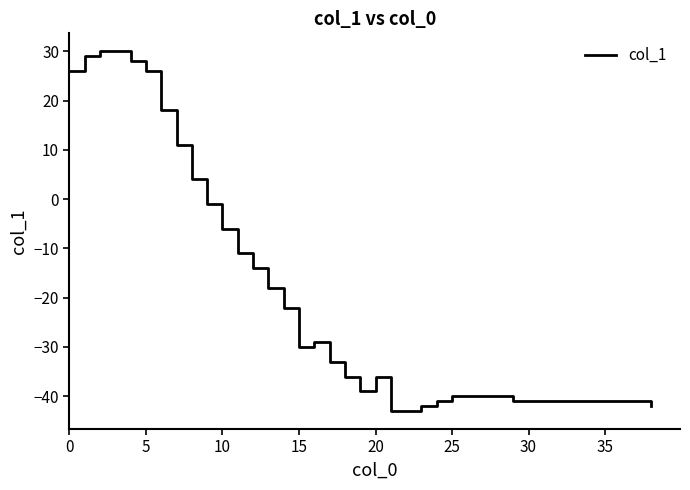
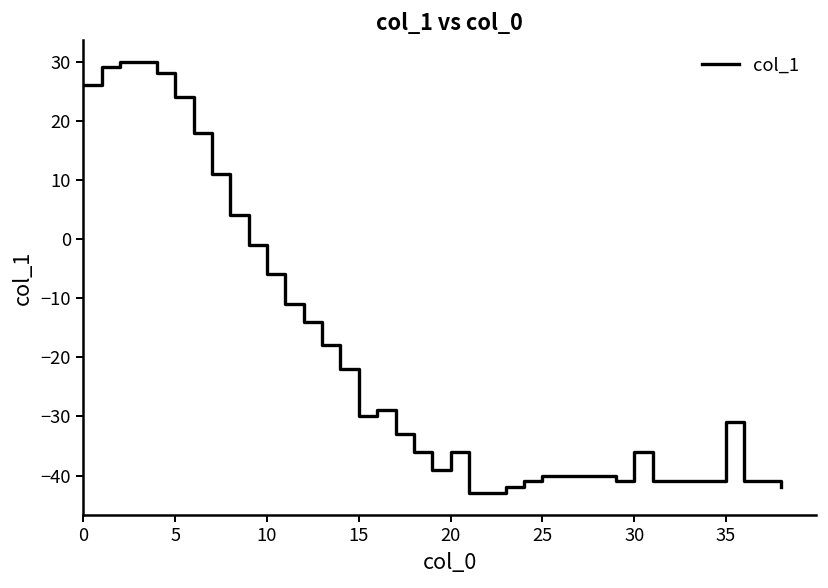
  {
    "0": 26,
-   "5": 26,
+   "5": 24,
    "10": -6,
    "15": -30,
    "20": -36,
    "25": -40,
-   "30": -41,
-   "35": -41
+   "30": -36,
+   "35": -31
  }
